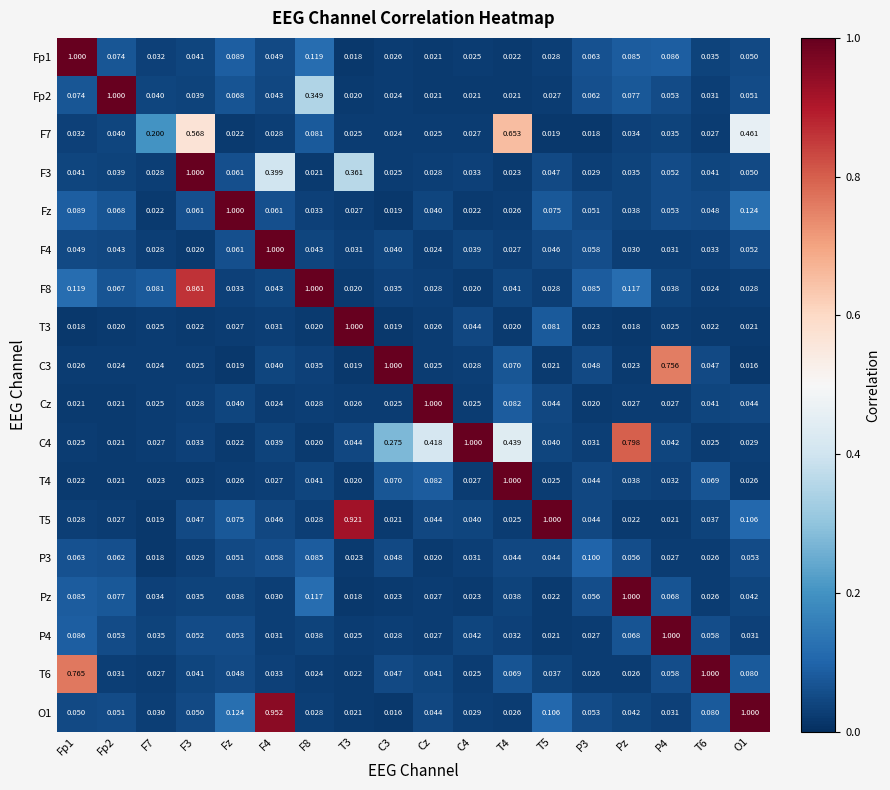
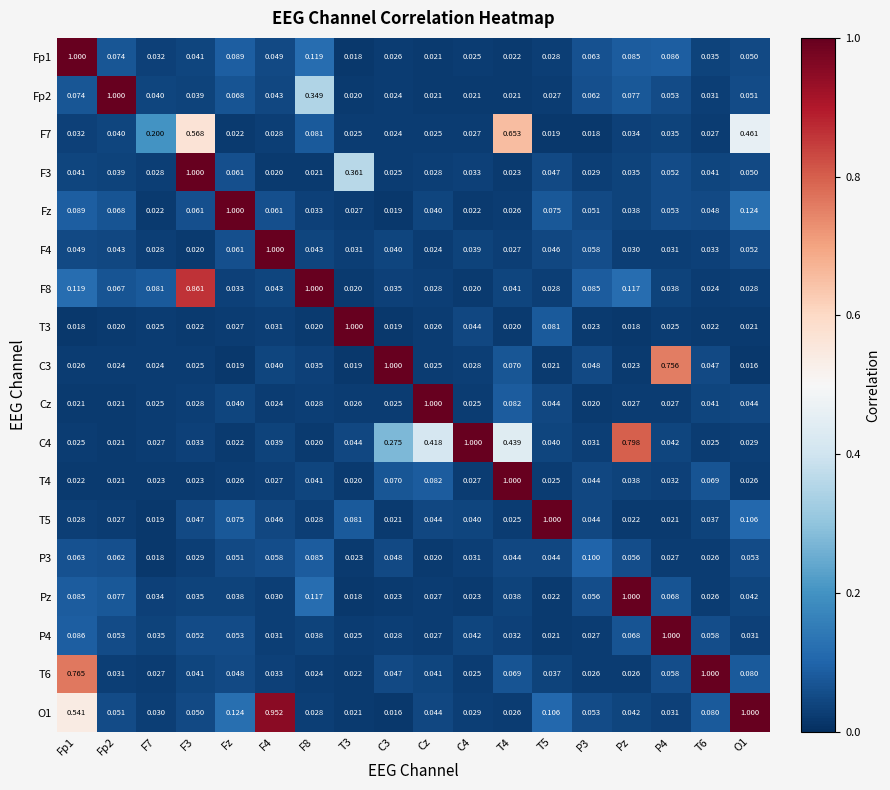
  {
    "F3": {
      "Fp1": 0.041,
      "Fp2": 0.039,
      "F7": 0.028,
      "F3": 1.000,
      "Fz": 0.061,
-     "F4": 0.399,
+     "F4": 0.020,
      "F8": 0.021,
      "T3": 0.361,
      "C3": 0.025,
      "Cz": 0.028,
      "C4": 0.033,
      "T4": 0.023,
      "T5": 0.047,
      "P3": 0.029,
      "Pz": 0.035,
      "P4": 0.052,
      "T6": 0.041,
      "O1": 0.050
    },
    "T5": {
      "Fp1": 0.028,
      "Fp2": 0.027,
      "F7": 0.019,
      "F3": 0.047,
      "Fz": 0.075,
      "F4": 0.046,
      "F8": 0.028,
-     "T3": 0.921,
+     "T3": 0.081,
      "C3": 0.021,
      "Cz": 0.044,
      "C4": 0.040,
      "T4": 0.025,
      "T5": 1.000,
      "P3": 0.044,
      "Pz": 0.022,
      "P4": 0.021,
      "T6": 0.037,
      "O1": 0.106
    },
    "O1": {
-     "Fp1": 0.050,
+     "Fp1": 0.541,
      "Fp2": 0.051,
      "F7": 0.030,
      "F3": 0.050,
      "Fz": 0.124,
      "F4": 0.952,
      "F8": 0.028,
      "T3": 0.021,
      "C3": 0.016,
      "Cz": 0.044,
      "C4": 0.029,
      "T4": 0.026,
      "T5": 0.106,
      "P3": 0.053,
      "Pz": 0.042,
      "P4": 0.031,
      "T6": 0.080,
      "O1": 1.000
    }
  }
